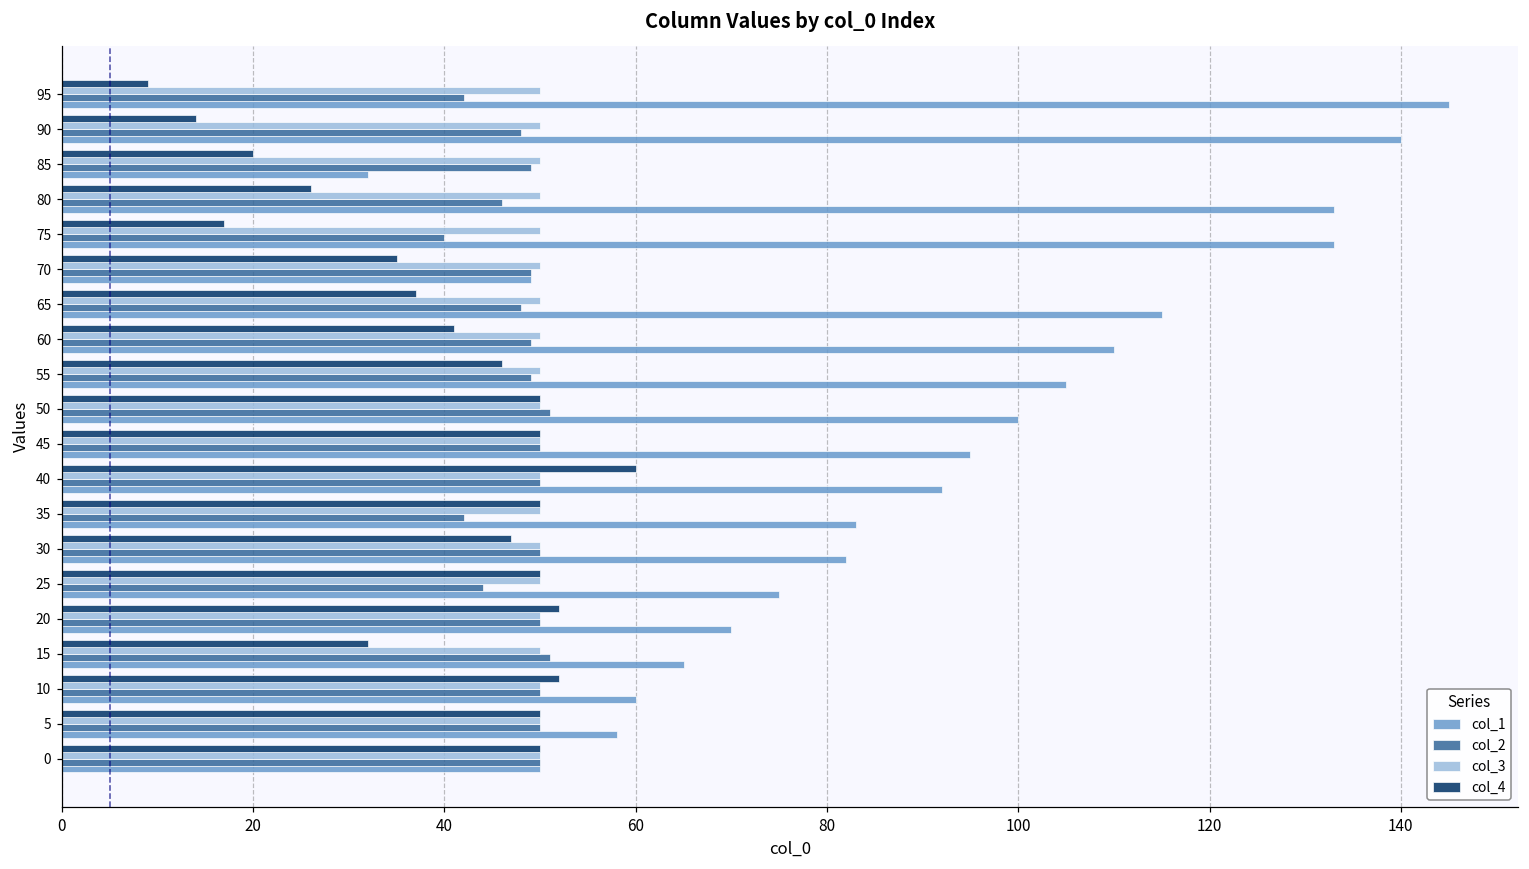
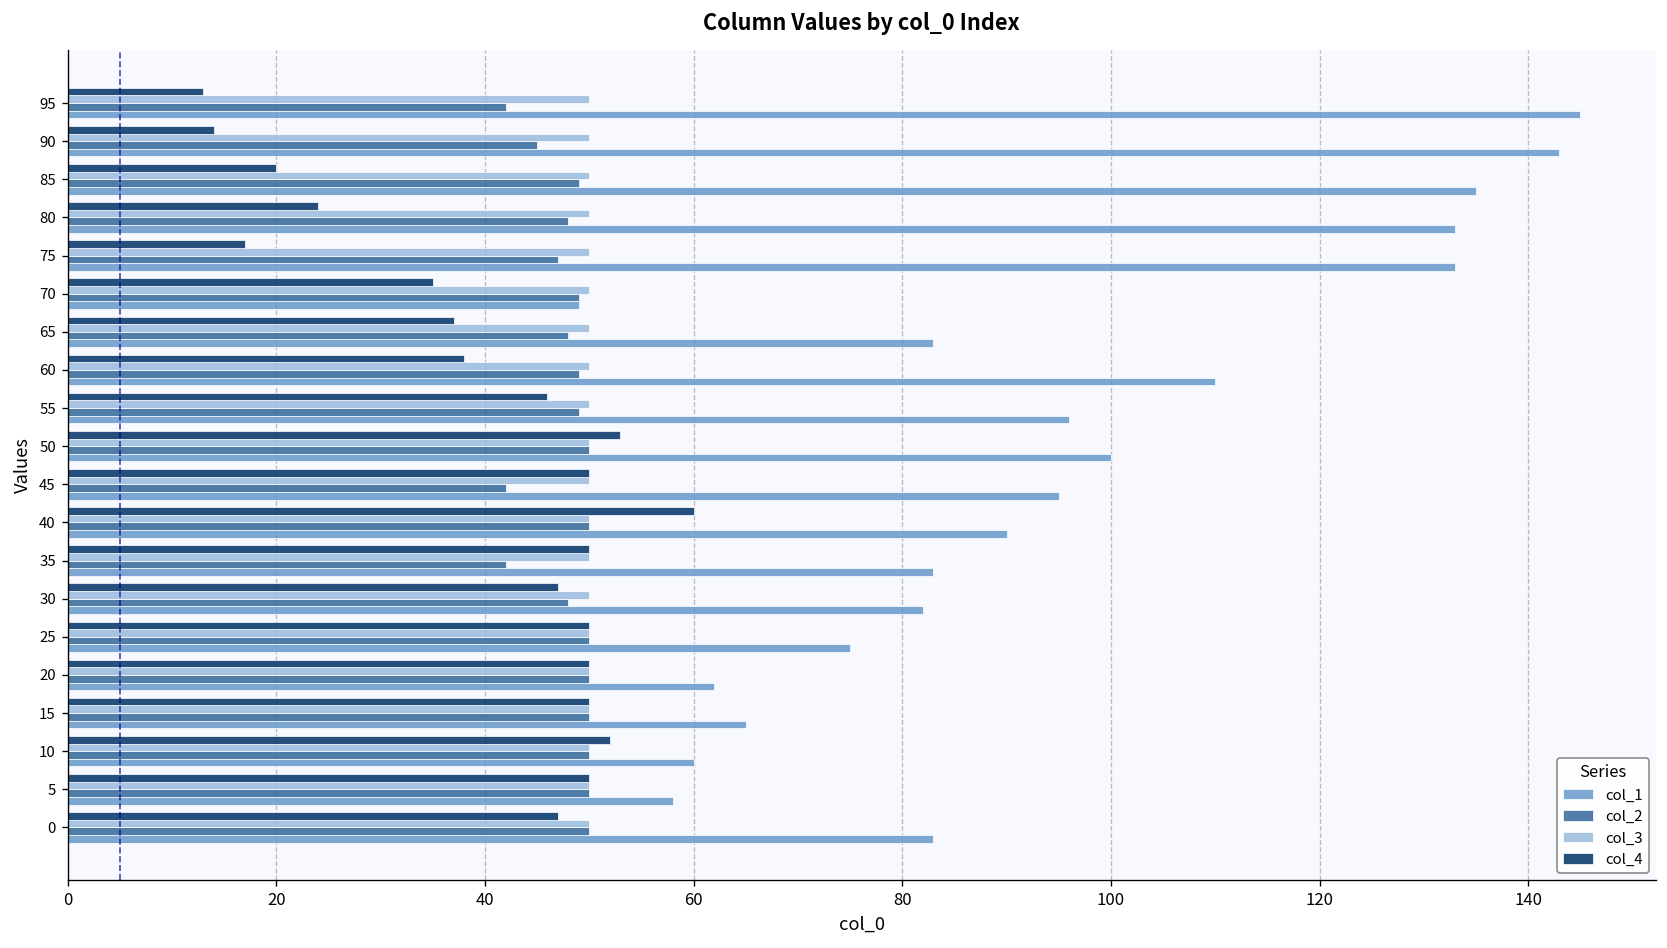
  {
    "col_1": {
      "95": 145,
-     "90": 140,
-     "85": 32,
+     "90": 143,
+     "85": 135,
      "80": 133,
      "75": 133,
      "70": 49,
-     "65": 115,
+     "65": 83,
      "60": 110,
-     "55": 105,
+     "55": 96,
      "50": 100,
      "45": 95,
-     "40": 92,
+     "40": 90,
      "35": 83,
      "30": 82,
      "25": 75,
-     "20": 70,
+     "20": 62,
      "15": 65,
      "10": 60,
      "5": 58,
-     "0": 50
+     "0": 83
    },
    "col_2": {
      "95": 42,
-     "90": 48,
+     "90": 45,
      "85": 49,
-     "80": 46,
-     "75": 40,
+     "80": 48,
+     "75": 47,
      "70": 49,
      "65": 48,
      "60": 49,
      "55": 49,
-     "50": 51,
-     "45": 50,
+     "50": 50,
+     "45": 42,
      "40": 50,
      "35": 42,
-     "30": 50,
-     "25": 44,
+     "30": 48,
+     "25": 50,
      "20": 50,
-     "15": 51,
+     "15": 50,
      "10": 50,
      "5": 50,
      "0": 50
    },
    "col_3": {
      "95": 50,
      "90": 50,
      "85": 50,
      "80": 50,
      "75": 50,
      "70": 50,
      "65": 50,
      "60": 50,
      "55": 50,
      "50": 50,
      "45": 50,
      "40": 50,
      "35": 50,
      "30": 50,
      "25": 50,
      "20": 50,
      "15": 50,
      "10": 50,
      "5": 50,
      "0": 50
    },
    "col_4": {
-     "95": 9,
+     "95": 13,
      "90": 14,
      "85": 20,
-     "80": 26,
+     "80": 24,
      "75": 17,
      "70": 35,
      "65": 37,
-     "60": 41,
+     "60": 38,
      "55": 46,
-     "50": 50,
+     "50": 53,
      "45": 50,
      "40": 60,
      "35": 50,
      "30": 47,
      "25": 50,
-     "20": 52,
-     "15": 32,
+     "20": 50,
+     "15": 50,
      "10": 52,
      "5": 50,
-     "0": 50
+     "0": 47
    }
  }
